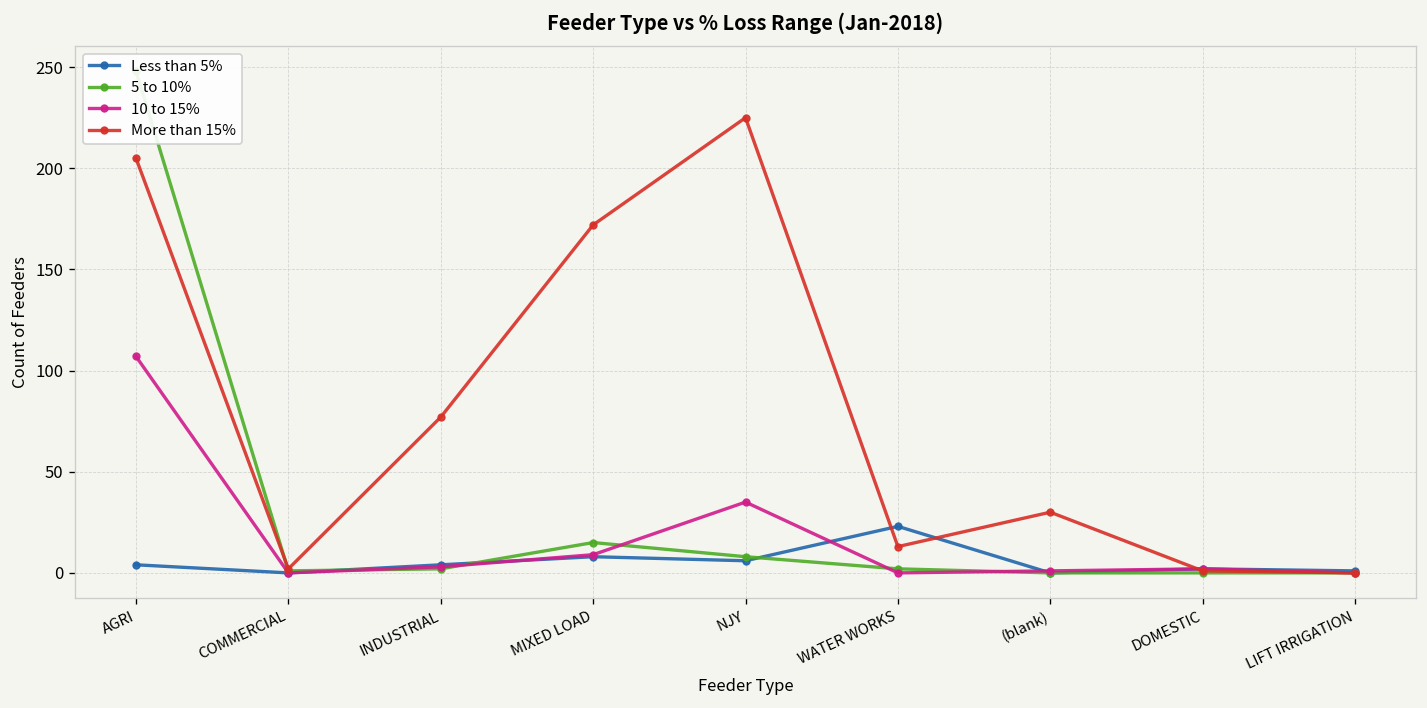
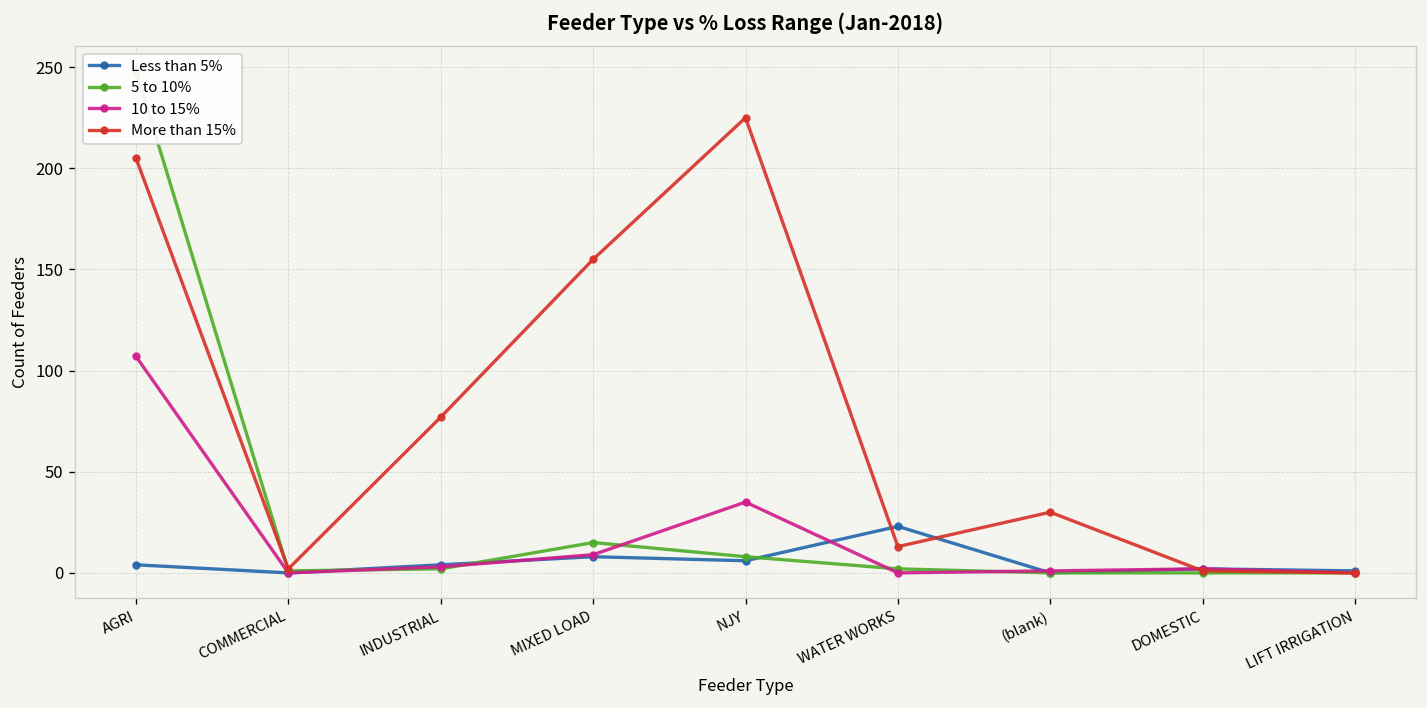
  {
    "Less than 5%": {
      "AGRI": 4,
      "NJY": 6,
      "WATER WORKS": 23
    },
    "5 to 10%": {
      "MIXED LOAD": 15,
      "NJY": 8,
      "WATER WORKS": 2
    },
    "10 to 15%": {
      "AGRI": 107,
      "NJY": 35,
      "WATER WORKS": 0
    },
    "More than 15%": {
      "AGRI": 205,
      "INDUSTRIAL": 77,
-     "MIXED LOAD": 172,
+     "MIXED LOAD": 155,
      "NJY": 225,
      "WATER WORKS": 13,
      "(blank)": 30
    }
  }
